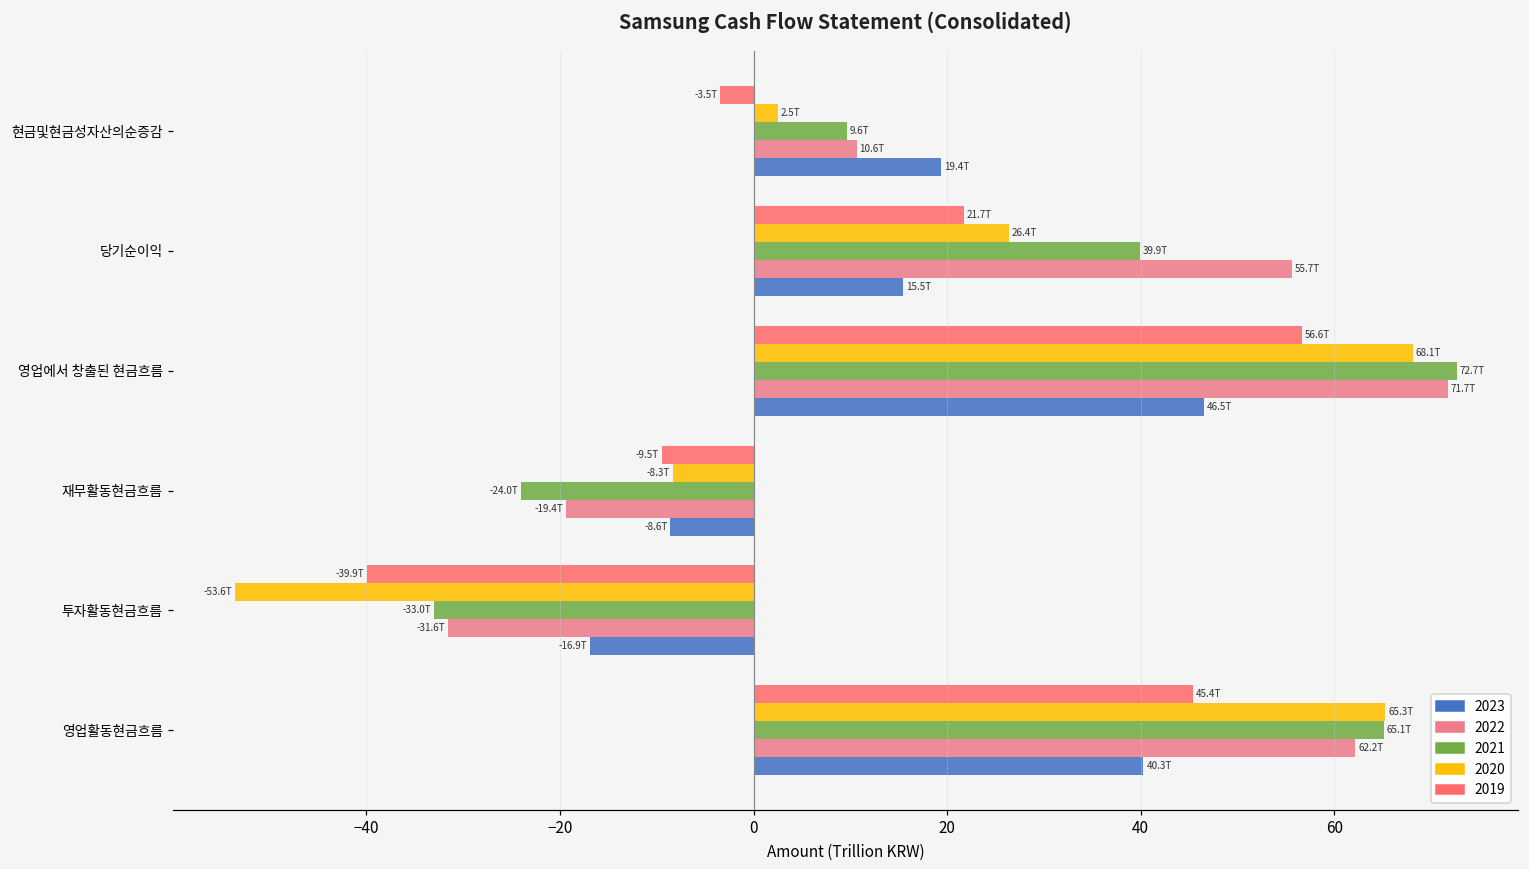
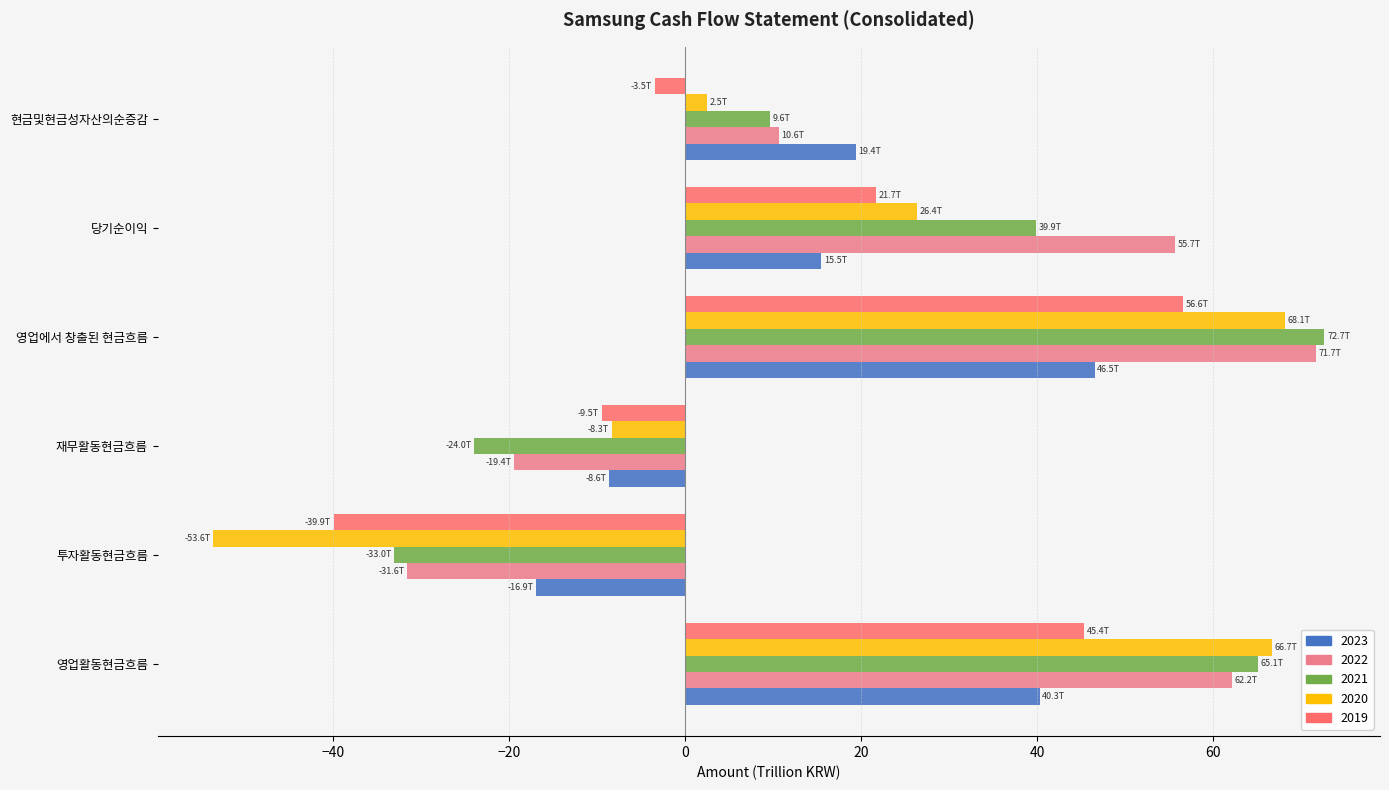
  {
    "2023": {
      "현금및현금성자산의순증감": "19.4T",
      "당기순이익": "15.5T",
      "영업에서 창출된 현금흐름": "46.5T",
      "재무활동현금흐름": "-8.6T",
      "투자활동현금흐름": "-16.9T",
      "영업활동현금흐름": "40.3T"
    },
    "2021": {
      "현금및현금성자산의순증감": "9.6T",
      "당기순이익": "39.9T",
      "영업에서 창출된 현금흐름": "72.7T",
      "재무활동현금흐름": "-24.0T",
      "투자활동현금흐름": "-33.0T",
      "영업활동현금흐름": "65.1T"
    },
    "2020": {
      "현금및현금성자산의순증감": "2.5T",
      "당기순이익": "26.4T",
      "영업에서 창출된 현금흐름": "68.1T",
      "재무활동현금흐름": "-8.3T",
      "투자활동현금흐름": "-53.6T",
-     "영업활동현금흐름": "65.3T"
+     "영업활동현금흐름": "66.7T"
    }
  }
